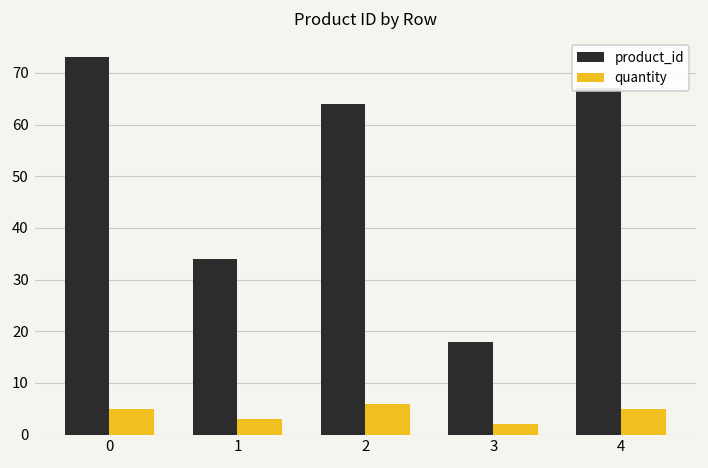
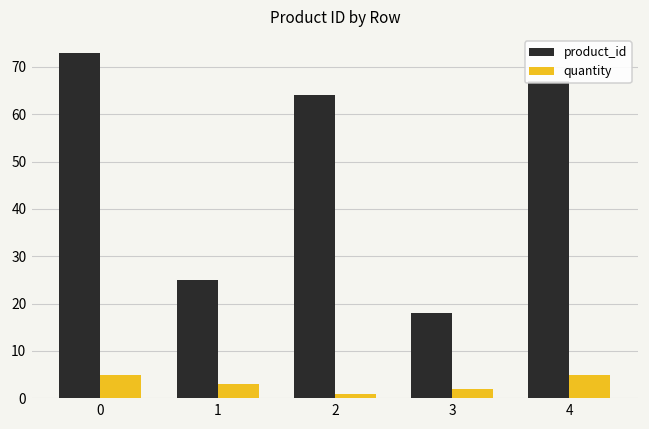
  {
    "product_id": {
      "0": 73,
-     "1": 34,
+     "1": 25,
      "2": 64,
      "3": 18,
      "4": 67
    },
    "quantity": {
      "0": 5,
      "1": 3,
-     "2": 6,
+     "2": 1,
      "3": 2,
      "4": 5
    }
  }
